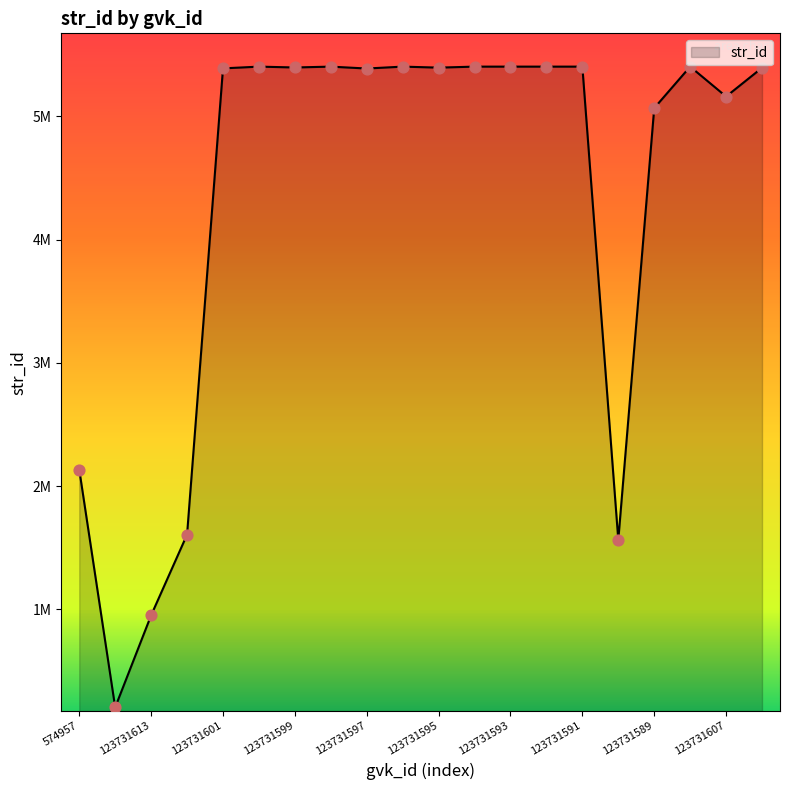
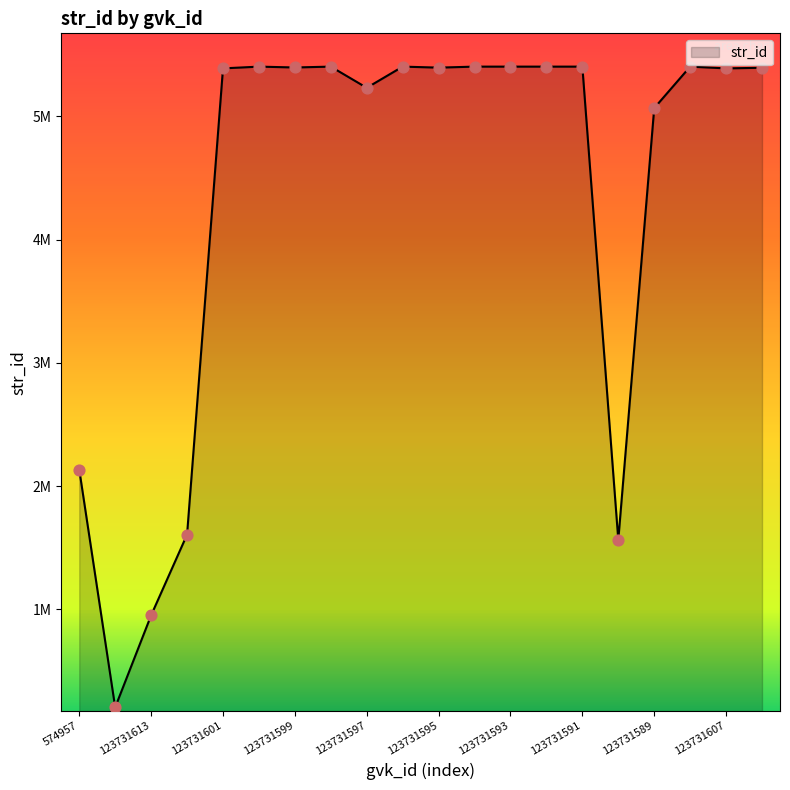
  {
    "574957": 2130000,
    "123731613": 950000,
    "123731601": 5390000,
    "123731599": 5400000,
-   "123731597": 5390000,
+   "123731597": 5230000,
    "123731595": 5400000,
    "123731593": 5400000,
    "123731591": 5400000,
    "123731589": 5070000,
-   "123731607": 5160000
+   "123731607": 5390000
  }
